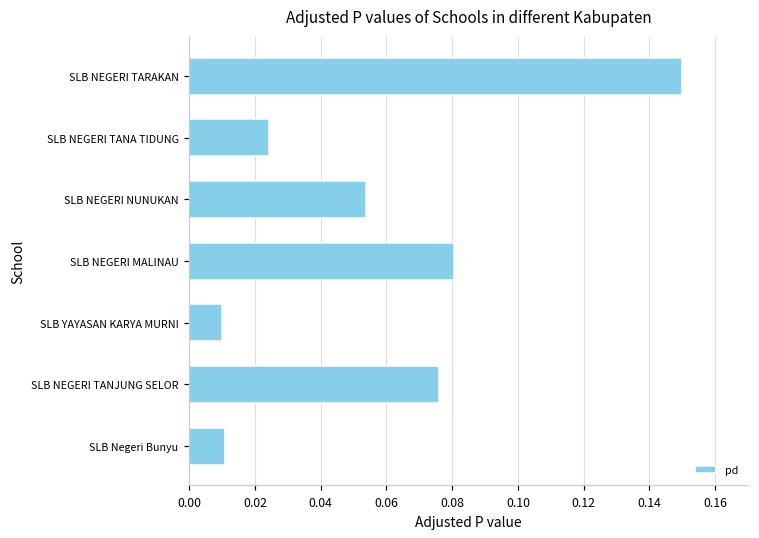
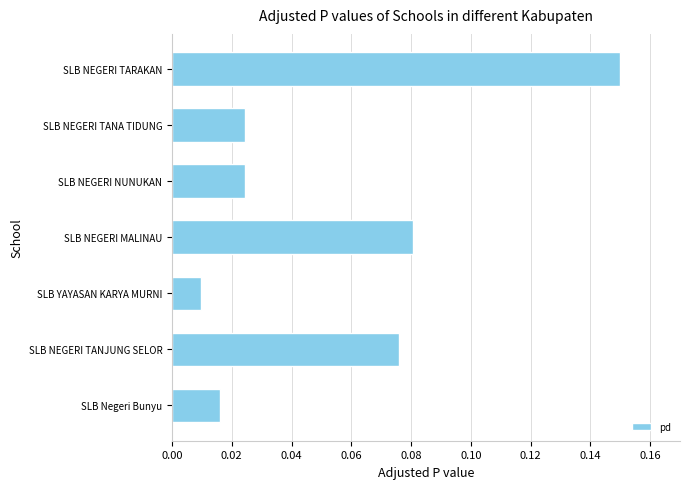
  {
    "SLB NEGERI TARAKAN": 0.150,
    "SLB NEGERI TANA TIDUNG": 0.024,
-   "SLB NEGERI NUNUKAN": 0.054,
+   "SLB NEGERI NUNUKAN": 0.024,
    "SLB NEGERI MALINAU": 0.081,
    "SLB YAYASAN KARYA MURNI": 0.010,
    "SLB NEGERI TANJUNG SELOR": 0.076,
-   "SLB Negeri Bunyu": 0.011
+   "SLB Negeri Bunyu": 0.016
  }
